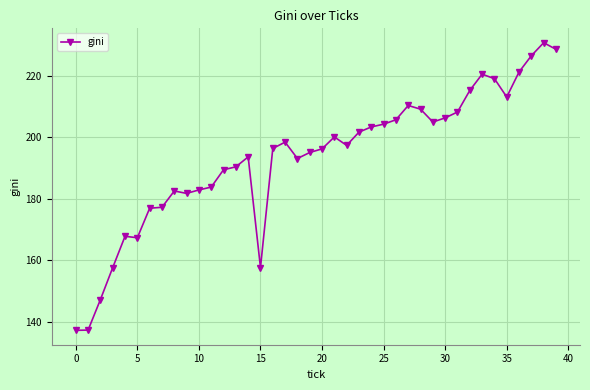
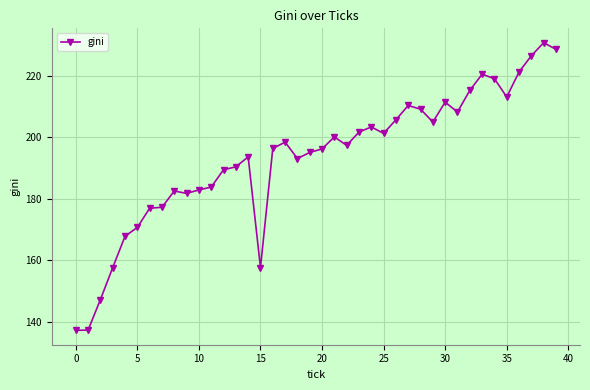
  {
    "0": 137,
-   "5": 167,
+   "5": 171,
    "10": 183,
    "15": 158,
    "20": 196,
-   "25": 204,
-   "30": 206,
+   "25": 201,
+   "30": 211,
    "35": 213
  }
